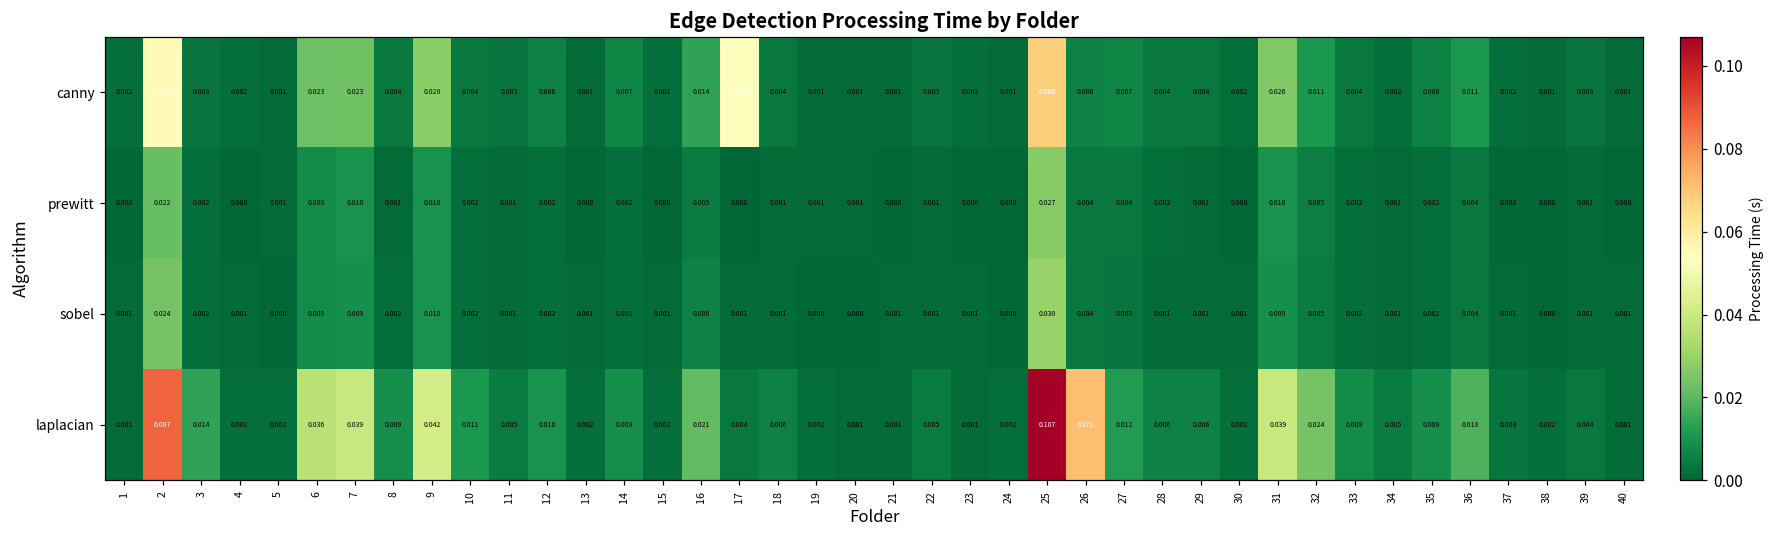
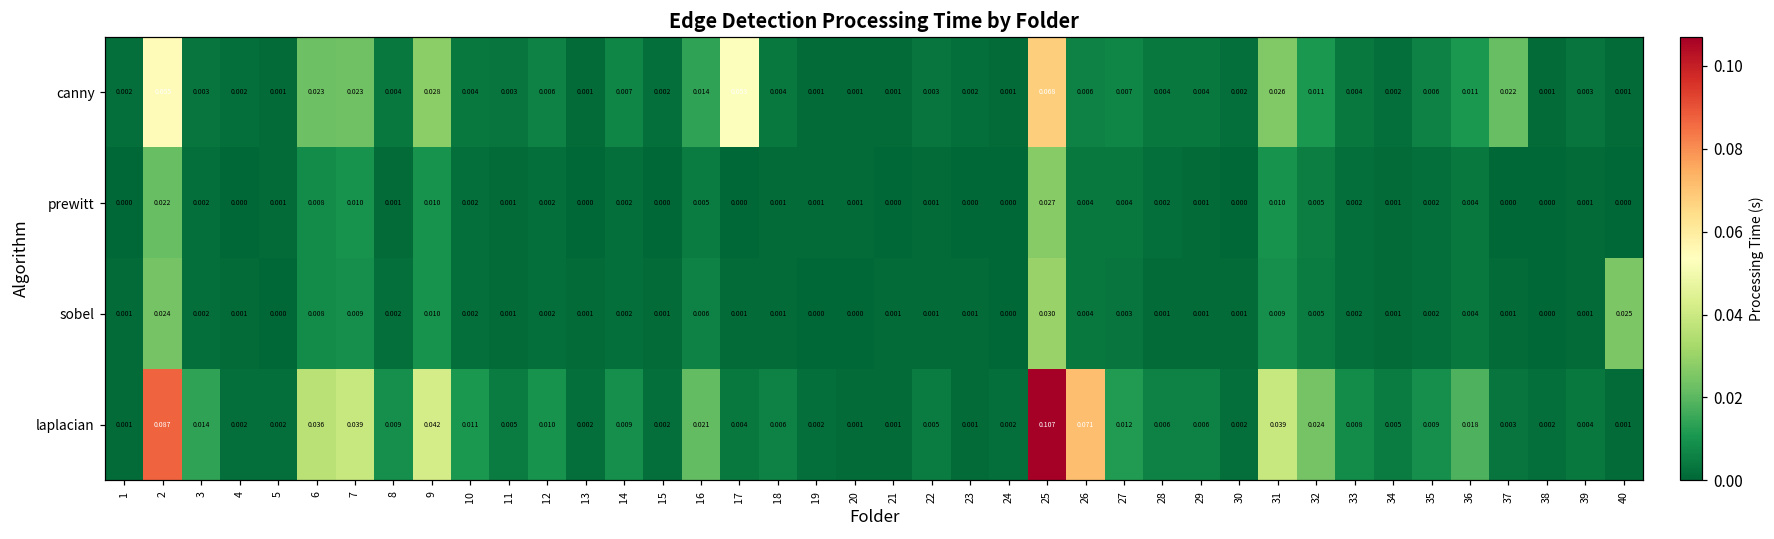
  {
    "canny": {
      "1": 0.002,
      "2": 0.055,
      "3": 0.003,
      "4": 0.002,
      "5": 0.001,
      "6": 0.023,
      "7": 0.023,
      "8": 0.004,
      "9": 0.028,
      "10": 0.004,
      "11": 0.003,
      "12": 0.006,
      "13": 0.001,
      "14": 0.007,
      "15": 0.002,
      "16": 0.014,
      "17": 0.053,
      "18": 0.004,
      "19": 0.001,
      "20": 0.001,
      "21": 0.001,
      "22": 0.003,
      "23": 0.002,
      "24": 0.001,
      "25": 0.068,
      "26": 0.006,
      "27": 0.007,
      "28": 0.004,
      "29": 0.004,
      "30": 0.002,
      "31": 0.026,
      "32": 0.011,
      "33": 0.004,
      "34": 0.002,
      "35": 0.006,
      "36": 0.011,
-     "37": 0.002,
+     "37": 0.022,
      "38": 0.001,
      "39": 0.003,
      "40": 0.001
    },
    "prewitt": {
      "1": 0.000,
      "2": 0.022,
      "3": 0.002,
      "4": 0.000,
      "5": 0.001,
      "6": 0.008,
      "7": 0.010,
      "8": 0.001,
      "9": 0.010,
      "10": 0.002,
      "11": 0.001,
      "12": 0.002,
      "13": 0.000,
      "14": 0.002,
      "15": 0.000,
      "16": 0.005,
      "17": 0.000,
      "18": 0.001,
      "19": 0.001,
      "20": 0.001,
      "21": 0.000,
      "22": 0.001,
      "23": 0.000,
      "24": 0.000,
      "25": 0.027,
      "26": 0.004,
      "27": 0.004,
      "28": 0.002,
      "29": 0.001,
      "30": 0.000,
      "31": 0.010,
      "32": 0.005,
      "33": 0.002,
      "34": 0.001,
      "35": 0.002,
      "36": 0.004,
      "37": 0.000,
      "38": 0.000,
      "39": 0.001,
      "40": 0.000
    },
    "sobel": {
      "1": 0.001,
      "2": 0.024,
      "3": 0.002,
      "4": 0.001,
      "5": 0.000,
      "6": 0.008,
      "7": 0.009,
      "8": 0.002,
      "9": 0.010,
      "10": 0.002,
      "11": 0.001,
      "12": 0.002,
      "13": 0.001,
      "14": 0.002,
      "15": 0.001,
      "16": 0.006,
      "17": 0.001,
      "18": 0.001,
      "19": 0.000,
      "20": 0.000,
      "21": 0.001,
      "22": 0.001,
      "23": 0.001,
      "24": 0.000,
      "25": 0.030,
      "26": 0.004,
      "27": 0.003,
      "28": 0.001,
      "29": 0.001,
      "30": 0.001,
      "31": 0.009,
      "32": 0.005,
      "33": 0.002,
      "34": 0.001,
      "35": 0.002,
      "36": 0.004,
      "37": 0.001,
      "38": 0.000,
      "39": 0.001,
-     "40": 0.001
+     "40": 0.025
    },
    "laplacian": {
      "1": 0.001,
      "2": 0.087,
      "3": 0.014,
      "4": 0.002,
      "5": 0.002,
      "6": 0.036,
      "7": 0.039,
      "8": 0.009,
      "9": 0.042,
      "10": 0.011,
      "11": 0.005,
      "12": 0.010,
      "13": 0.002,
      "14": 0.009,
      "15": 0.002,
      "16": 0.021,
      "17": 0.004,
      "18": 0.006,
      "19": 0.002,
      "20": 0.001,
      "21": 0.001,
      "22": 0.005,
      "23": 0.001,
      "24": 0.002,
      "25": 0.107,
      "26": 0.071,
      "27": 0.012,
      "28": 0.006,
      "29": 0.006,
      "30": 0.002,
      "31": 0.039,
      "32": 0.024,
      "33": 0.008,
      "34": 0.005,
      "35": 0.009,
      "36": 0.018,
      "37": 0.003,
      "38": 0.002,
      "39": 0.004,
      "40": 0.001
    }
  }
